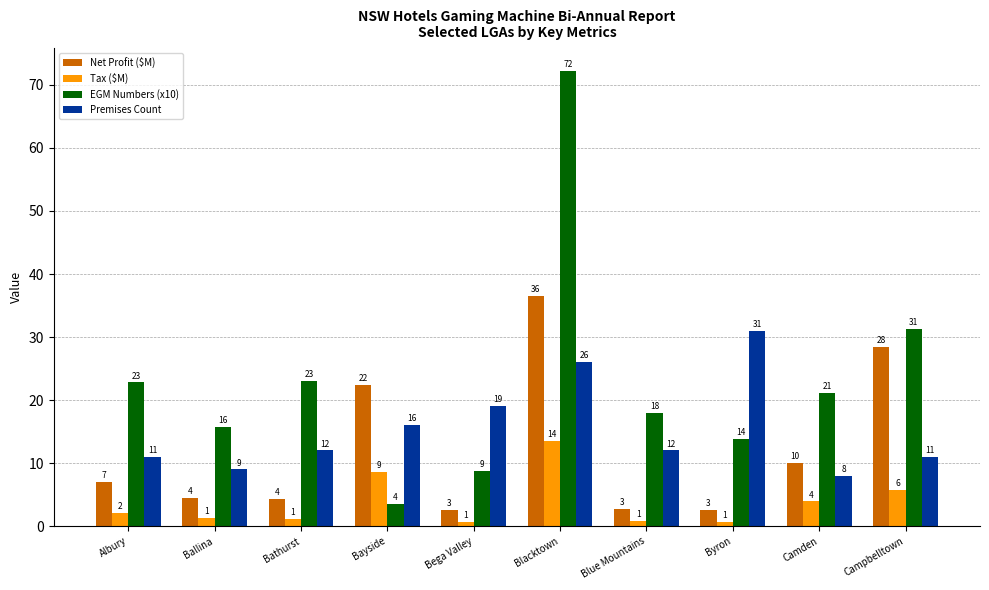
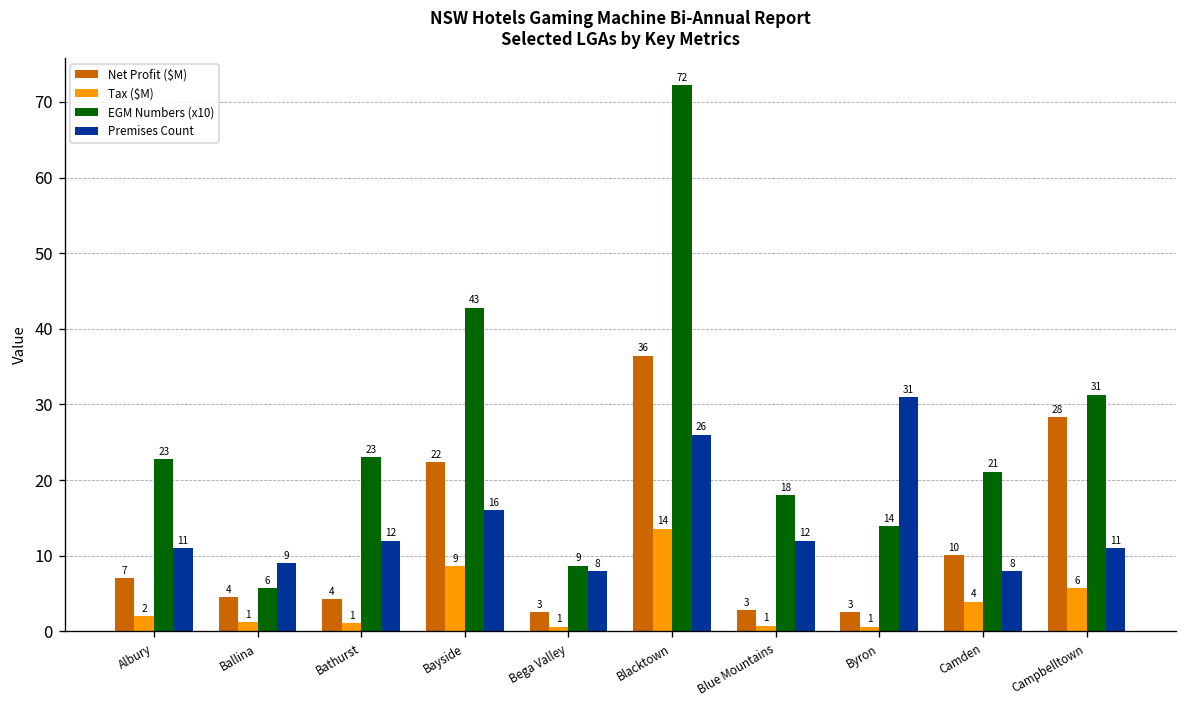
  {
    "Net Profit ($M)": {
      "Albury": 7,
      "Ballina": 4,
      "Bathurst": 4,
      "Bayside": 22,
      "Bega Valley": 3,
      "Blacktown": 36,
      "Blue Mountains": 3,
      "Byron": 3,
      "Camden": 10,
      "Campbelltown": 28
    },
    "Tax ($M)": {
      "Albury": 2,
      "Ballina": 1,
      "Bathurst": 1,
      "Bayside": 9,
      "Bega Valley": 1,
      "Blacktown": 14,
      "Blue Mountains": 1,
      "Byron": 1,
      "Camden": 4,
      "Campbelltown": 6
    },
    "EGM Numbers (x10)": {
      "Albury": 23,
-     "Ballina": 16,
+     "Ballina": 6,
      "Bathurst": 23,
-     "Bayside": 4,
+     "Bayside": 43,
      "Bega Valley": 9,
      "Blacktown": 72,
      "Blue Mountains": 18,
      "Byron": 14,
      "Camden": 21,
      "Campbelltown": 31
    },
    "Premises Count": {
      "Albury": 11,
      "Ballina": 9,
      "Bathurst": 12,
      "Bayside": 16,
-     "Bega Valley": 19,
+     "Bega Valley": 8,
      "Blacktown": 26,
      "Blue Mountains": 12,
      "Byron": 31,
      "Camden": 8,
      "Campbelltown": 11
    }
  }
